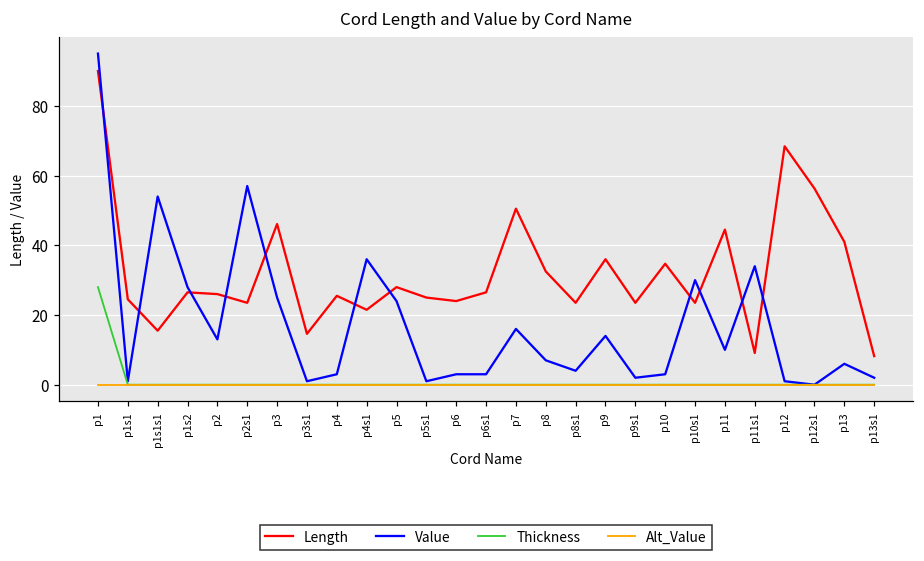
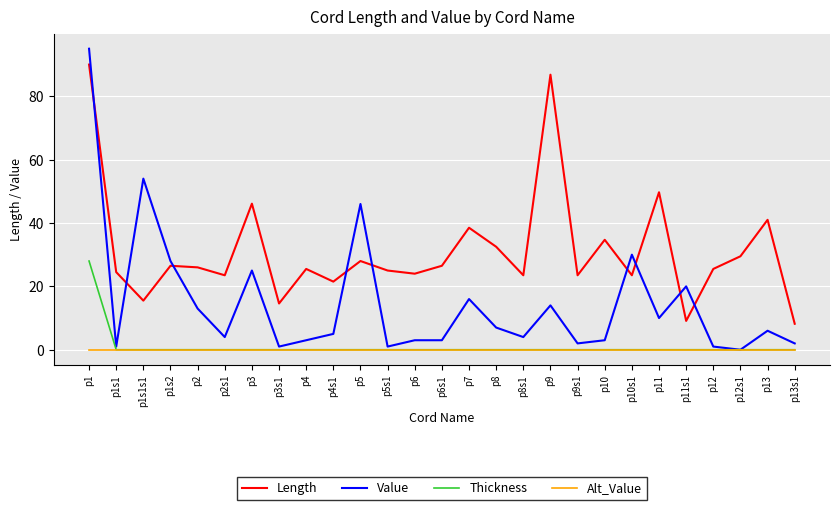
  {
    "Length": {
      "p1": 90,
      "p1s1": 25,
      "p1s1s1": 16,
      "p1s2": 27,
      "p2": 26,
      "p2s1": 24,
      "p3": 46,
      "p3s1": 15,
      "p4": 26,
      "p4s1": 22,
      "p5": 28,
      "p5s1": 25,
      "p6": 24,
      "p6s1": 27,
-     "p7": 51,
+     "p7": 39,
      "p8": 33,
      "p8s1": 24,
-     "p9": 36,
+     "p9": 87,
      "p9s1": 24,
      "p10": 35,
      "p10s1": 24,
-     "p11": 45,
+     "p11": 50,
      "p11s1": 9,
-     "p12": 68,
-     "p12s1": 56,
+     "p12": 26,
+     "p12s1": 30,
      "p13": 41,
      "p13s1": 8
    },
    "Value": {
      "p1": 95,
      "p1s1": 1,
      "p1s1s1": 54,
      "p1s2": 28,
      "p2": 13,
-     "p2s1": 57,
+     "p2s1": 4,
      "p3": 25,
      "p3s1": 1,
      "p4": 3,
-     "p4s1": 36,
-     "p5": 24,
+     "p4s1": 5,
+     "p5": 46,
      "p5s1": 1,
      "p6": 3,
      "p6s1": 3,
      "p7": 16,
      "p8": 7,
      "p8s1": 4,
      "p9": 14,
      "p9s1": 2,
      "p10": 3,
      "p10s1": 30,
      "p11": 10,
-     "p11s1": 34,
+     "p11s1": 20,
      "p12": 1,
      "p13": 6,
      "p13s1": 2
    },
    "Thickness": {
      "p1": 28
    },
    "Alt_Value": {
      "p1": 0
    }
  }
